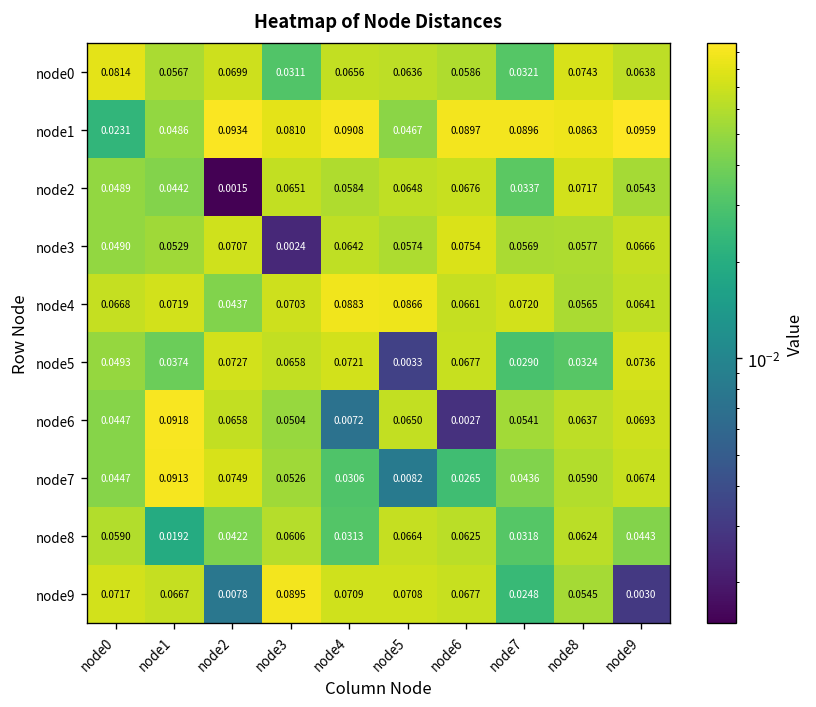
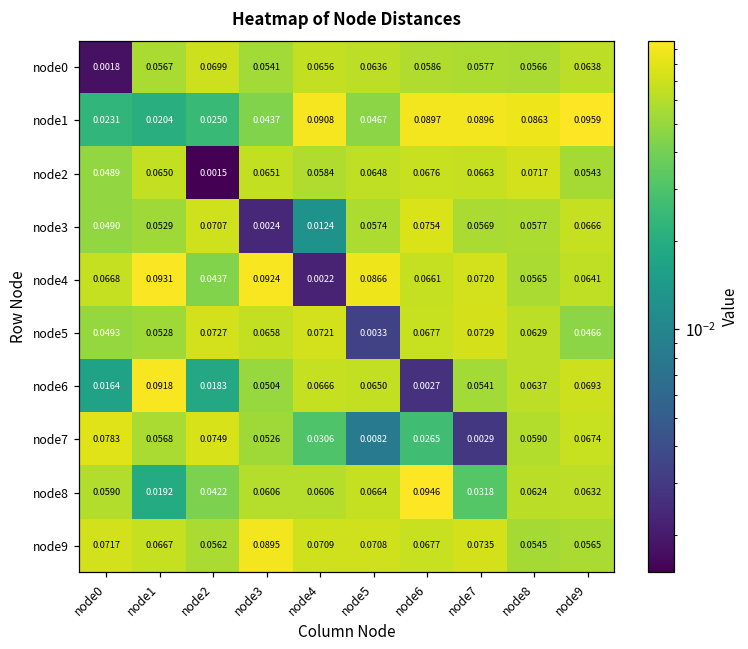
  {
    "node0": {
-     "node0": 0.0814,
+     "node0": 0.0018,
      "node1": 0.0567,
      "node2": 0.0699,
-     "node3": 0.0311,
+     "node3": 0.0541,
      "node4": 0.0656,
      "node5": 0.0636,
      "node6": 0.0586,
-     "node7": 0.0321,
-     "node8": 0.0743,
+     "node7": 0.0577,
+     "node8": 0.0566,
      "node9": 0.0638
    },
    "node1": {
      "node0": 0.0231,
-     "node1": 0.0486,
-     "node2": 0.0934,
-     "node3": 0.0810,
+     "node1": 0.0204,
+     "node2": 0.0250,
+     "node3": 0.0437,
      "node4": 0.0908,
      "node5": 0.0467,
      "node6": 0.0897,
      "node7": 0.0896,
      "node8": 0.0863,
      "node9": 0.0959
    },
    "node2": {
      "node0": 0.0489,
-     "node1": 0.0442,
+     "node1": 0.0650,
      "node2": 0.0015,
      "node3": 0.0651,
      "node4": 0.0584,
      "node5": 0.0648,
      "node6": 0.0676,
-     "node7": 0.0337,
+     "node7": 0.0663,
      "node8": 0.0717,
      "node9": 0.0543
    },
    "node3": {
      "node0": 0.0490,
      "node1": 0.0529,
      "node2": 0.0707,
      "node3": 0.0024,
-     "node4": 0.0642,
+     "node4": 0.0124,
      "node5": 0.0574,
      "node6": 0.0754,
      "node7": 0.0569,
      "node8": 0.0577,
      "node9": 0.0666
    },
    "node4": {
      "node0": 0.0668,
-     "node1": 0.0719,
+     "node1": 0.0931,
      "node2": 0.0437,
-     "node3": 0.0703,
-     "node4": 0.0883,
+     "node3": 0.0924,
+     "node4": 0.0022,
      "node5": 0.0866,
      "node6": 0.0661,
      "node7": 0.0720,
      "node8": 0.0565,
      "node9": 0.0641
    },
    "node5": {
      "node0": 0.0493,
-     "node1": 0.0374,
+     "node1": 0.0528,
      "node2": 0.0727,
      "node3": 0.0658,
      "node4": 0.0721,
      "node5": 0.0033,
      "node6": 0.0677,
-     "node7": 0.0290,
-     "node8": 0.0324,
-     "node9": 0.0736
+     "node7": 0.0729,
+     "node8": 0.0629,
+     "node9": 0.0466
    },
    "node6": {
-     "node0": 0.0447,
+     "node0": 0.0164,
      "node1": 0.0918,
-     "node2": 0.0658,
+     "node2": 0.0183,
      "node3": 0.0504,
-     "node4": 0.0072,
+     "node4": 0.0666,
      "node5": 0.0650,
      "node6": 0.0027,
      "node7": 0.0541,
      "node8": 0.0637,
      "node9": 0.0693
    },
    "node7": {
-     "node0": 0.0447,
-     "node1": 0.0913,
+     "node0": 0.0783,
+     "node1": 0.0568,
      "node2": 0.0749,
      "node3": 0.0526,
      "node4": 0.0306,
      "node5": 0.0082,
      "node6": 0.0265,
-     "node7": 0.0436,
+     "node7": 0.0029,
      "node8": 0.0590,
      "node9": 0.0674
    },
    "node8": {
      "node0": 0.0590,
      "node1": 0.0192,
      "node2": 0.0422,
      "node3": 0.0606,
-     "node4": 0.0313,
+     "node4": 0.0606,
      "node5": 0.0664,
-     "node6": 0.0625,
+     "node6": 0.0946,
      "node7": 0.0318,
      "node8": 0.0624,
-     "node9": 0.0443
+     "node9": 0.0632
    },
    "node9": {
      "node0": 0.0717,
      "node1": 0.0667,
-     "node2": 0.0078,
+     "node2": 0.0562,
      "node3": 0.0895,
      "node4": 0.0709,
      "node5": 0.0708,
      "node6": 0.0677,
-     "node7": 0.0248,
+     "node7": 0.0735,
      "node8": 0.0545,
-     "node9": 0.0030
+     "node9": 0.0565
    }
  }
